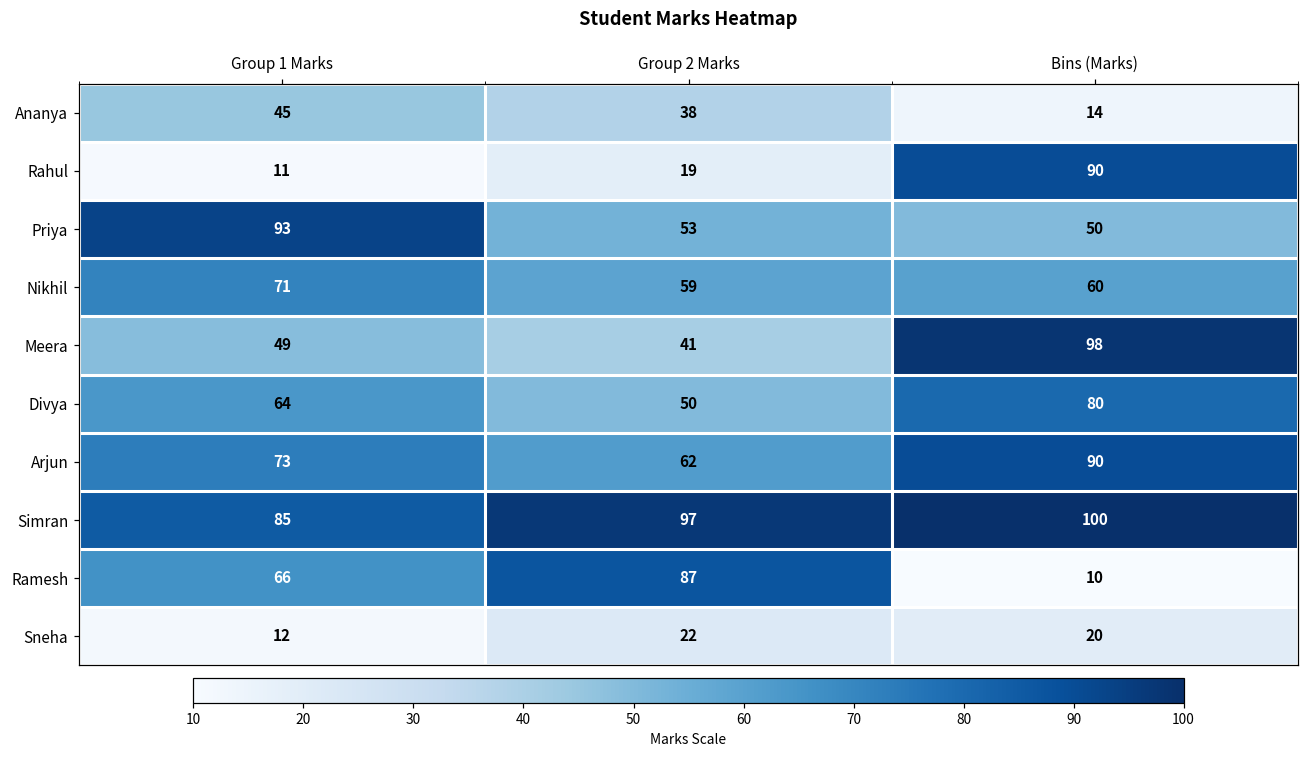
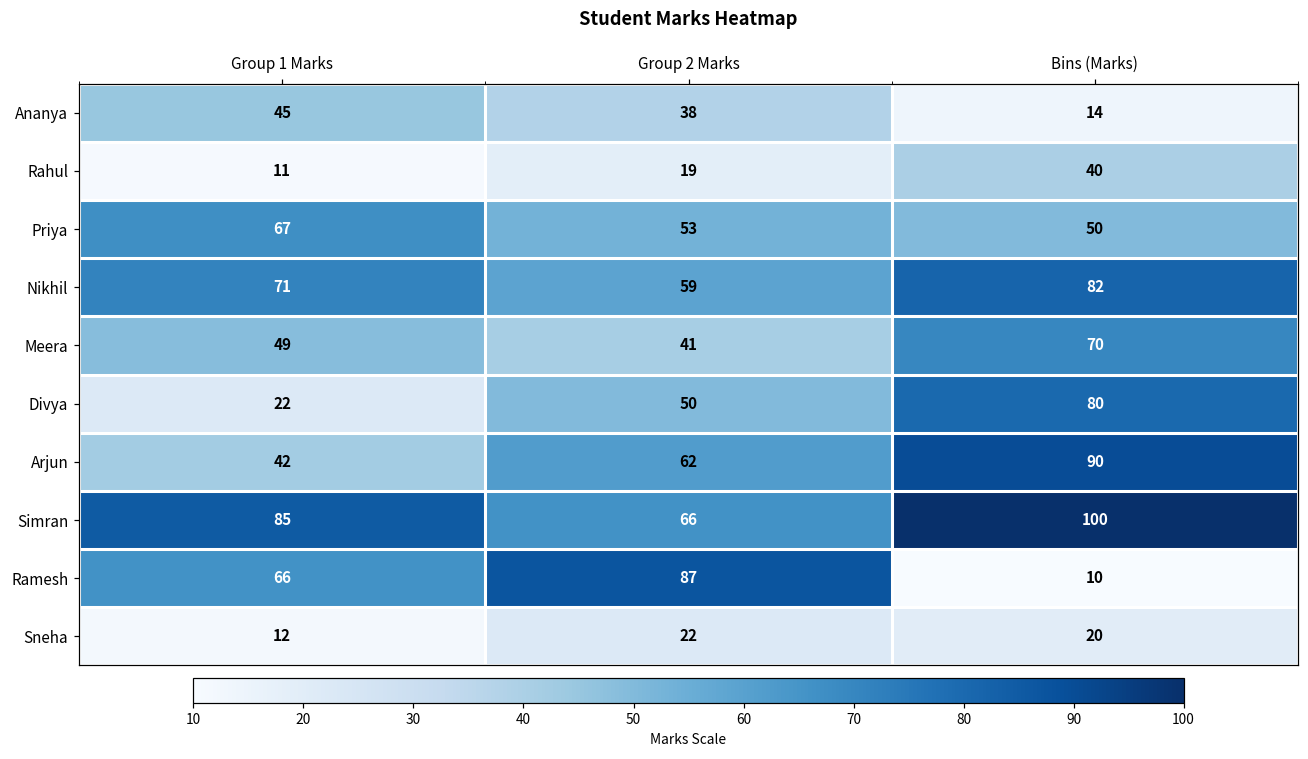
  {
    "Ananya": {
      "Group 1 Marks": 45,
      "Group 2 Marks": 38,
      "Bins (Marks)": 14
    },
    "Rahul": {
      "Group 1 Marks": 11,
      "Group 2 Marks": 19,
-     "Bins (Marks)": 90
+     "Bins (Marks)": 40
    },
    "Priya": {
-     "Group 1 Marks": 93,
+     "Group 1 Marks": 67,
      "Group 2 Marks": 53,
      "Bins (Marks)": 50
    },
    "Nikhil": {
      "Group 1 Marks": 71,
      "Group 2 Marks": 59,
-     "Bins (Marks)": 60
+     "Bins (Marks)": 82
    },
    "Meera": {
      "Group 1 Marks": 49,
      "Group 2 Marks": 41,
-     "Bins (Marks)": 98
+     "Bins (Marks)": 70
    },
    "Divya": {
-     "Group 1 Marks": 64,
+     "Group 1 Marks": 22,
      "Group 2 Marks": 50,
      "Bins (Marks)": 80
    },
    "Arjun": {
-     "Group 1 Marks": 73,
+     "Group 1 Marks": 42,
      "Group 2 Marks": 62,
      "Bins (Marks)": 90
    },
    "Simran": {
      "Group 1 Marks": 85,
-     "Group 2 Marks": 97,
+     "Group 2 Marks": 66,
      "Bins (Marks)": 100
    },
    "Ramesh": {
      "Group 1 Marks": 66,
      "Group 2 Marks": 87,
      "Bins (Marks)": 10
    },
    "Sneha": {
      "Group 1 Marks": 12,
      "Group 2 Marks": 22,
      "Bins (Marks)": 20
    }
  }
